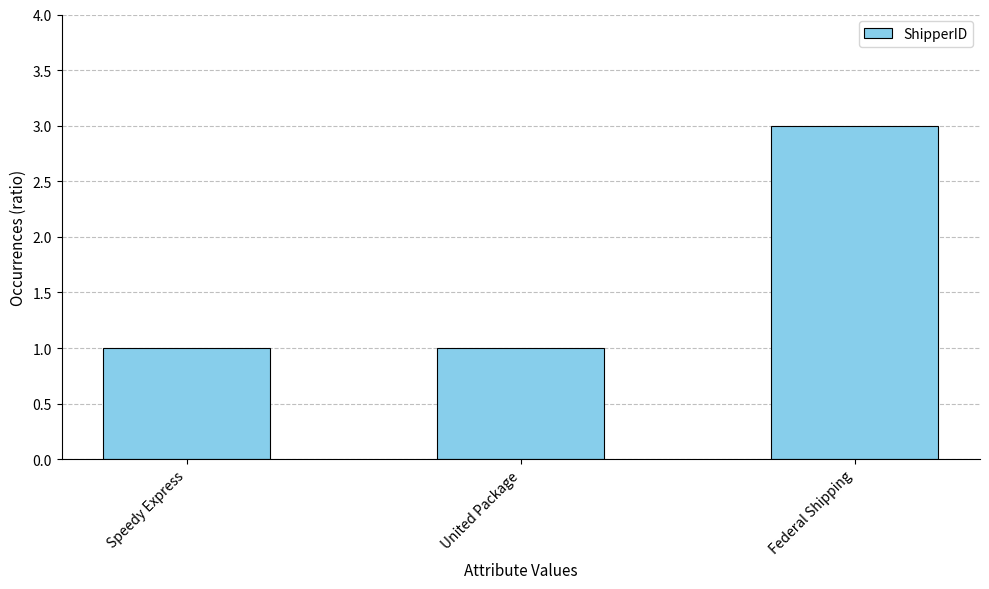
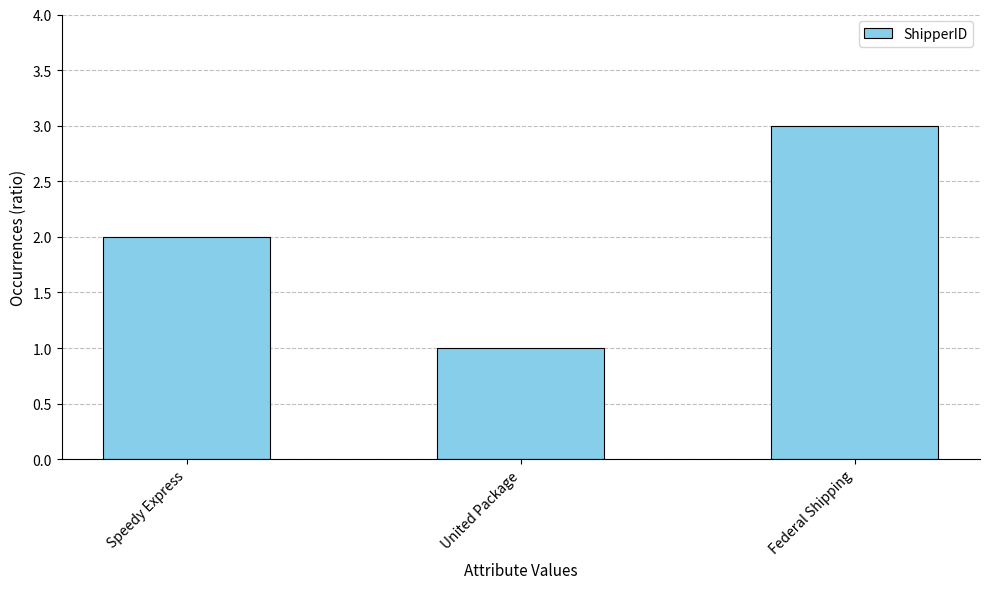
  {
-   "Speedy Express": 1,
+   "Speedy Express": 2,
    "United Package": 1,
    "Federal Shipping": 3
  }
